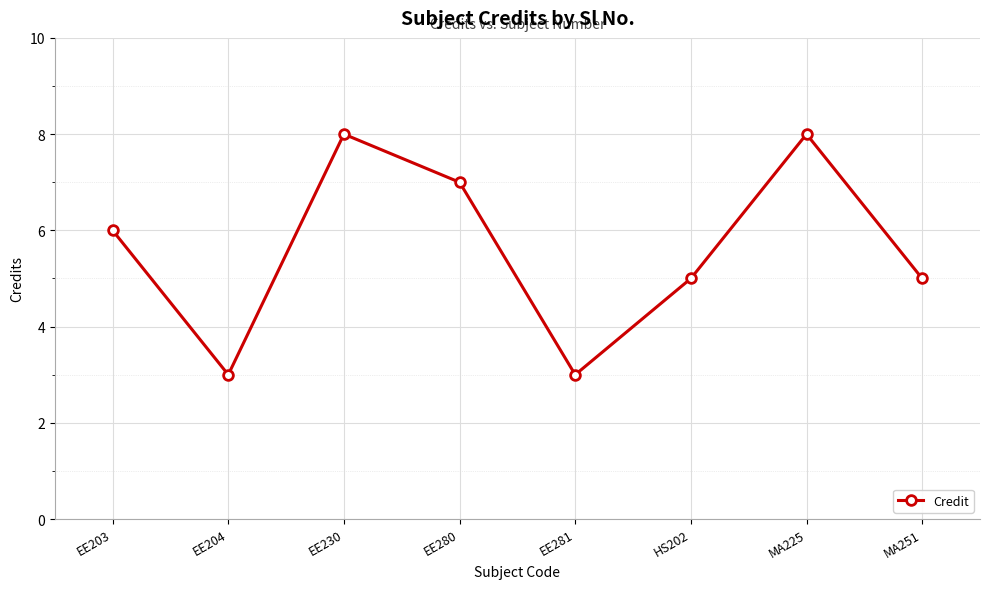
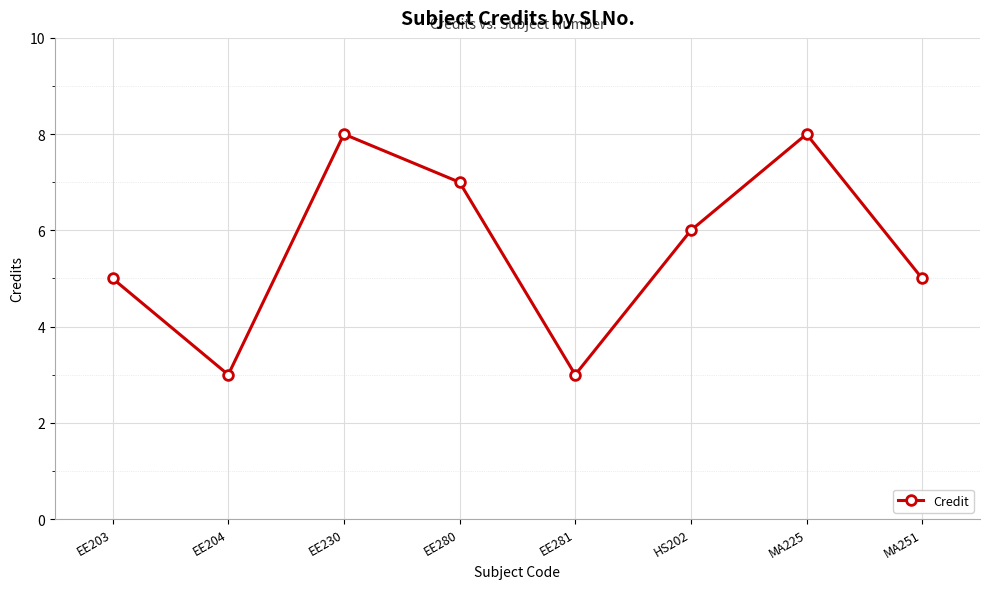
  {
-   "EE203": 6,
+   "EE203": 5,
    "EE204": 3,
    "EE230": 8,
    "EE280": 7,
    "EE281": 3,
-   "HS202": 5,
+   "HS202": 6,
    "MA225": 8,
    "MA251": 5
  }
